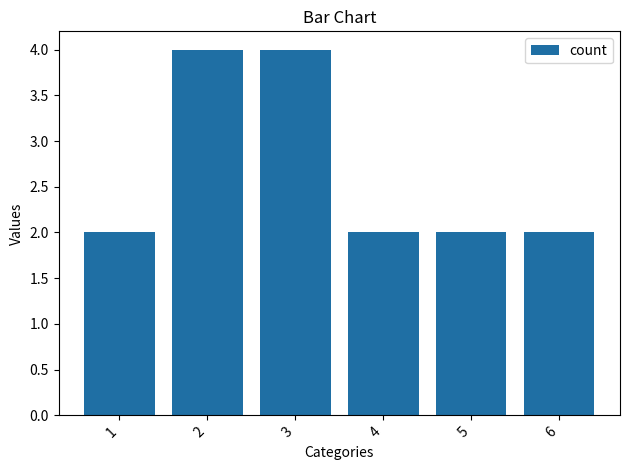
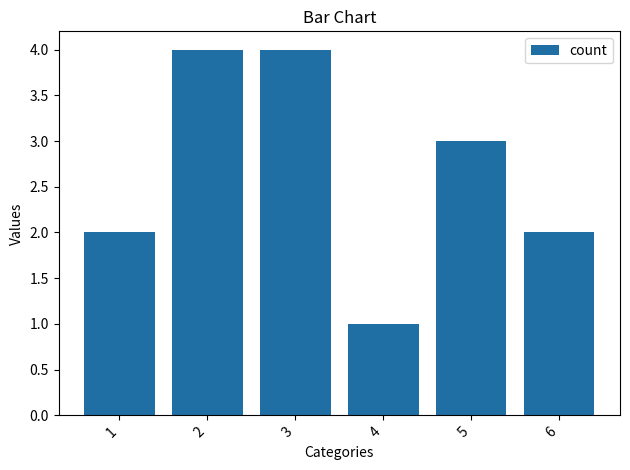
  {
    "1": 2,
    "2": 4,
    "3": 4,
-   "4": 2,
-   "5": 2,
+   "4": 1,
+   "5": 3,
    "6": 2
  }
